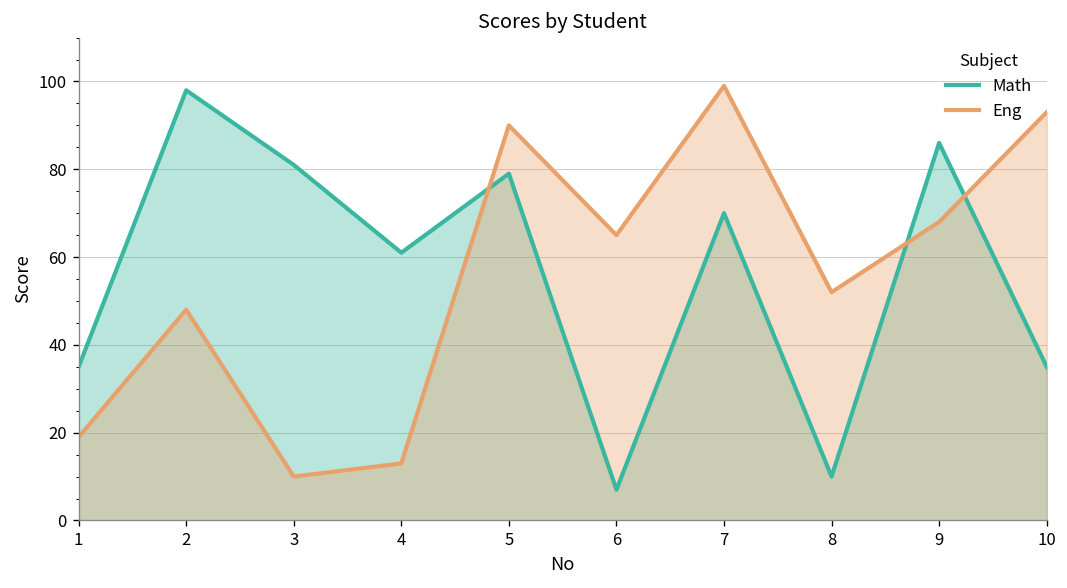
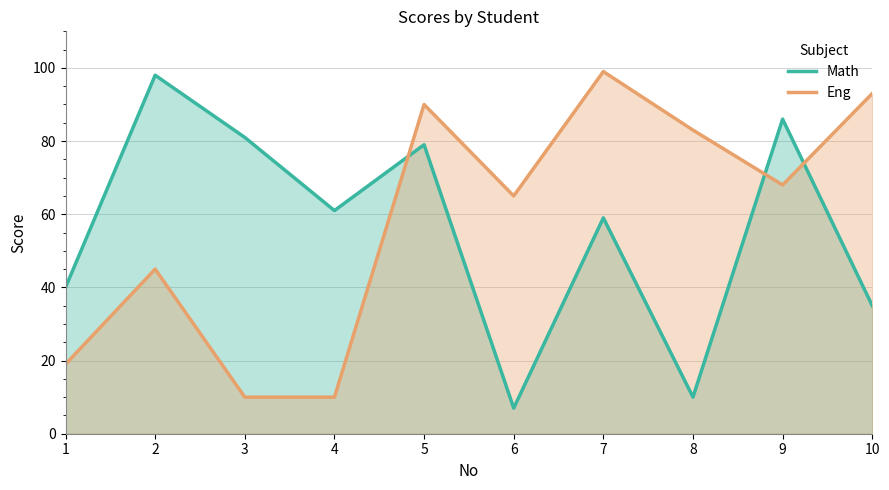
  {
    "Math": {
-     "1": 35,
+     "1": 40,
      "2": 98,
      "3": 81,
      "4": 61,
      "5": 79,
      "6": 7,
-     "7": 70,
+     "7": 59,
      "8": 10,
      "9": 86,
      "10": 35
    },
    "Eng": {
      "1": 19,
-     "2": 48,
+     "2": 45,
      "3": 10,
-     "4": 13,
+     "4": 10,
      "5": 90,
      "6": 65,
      "7": 99,
-     "8": 52,
+     "8": 83,
      "9": 68,
      "10": 93
    }
  }
